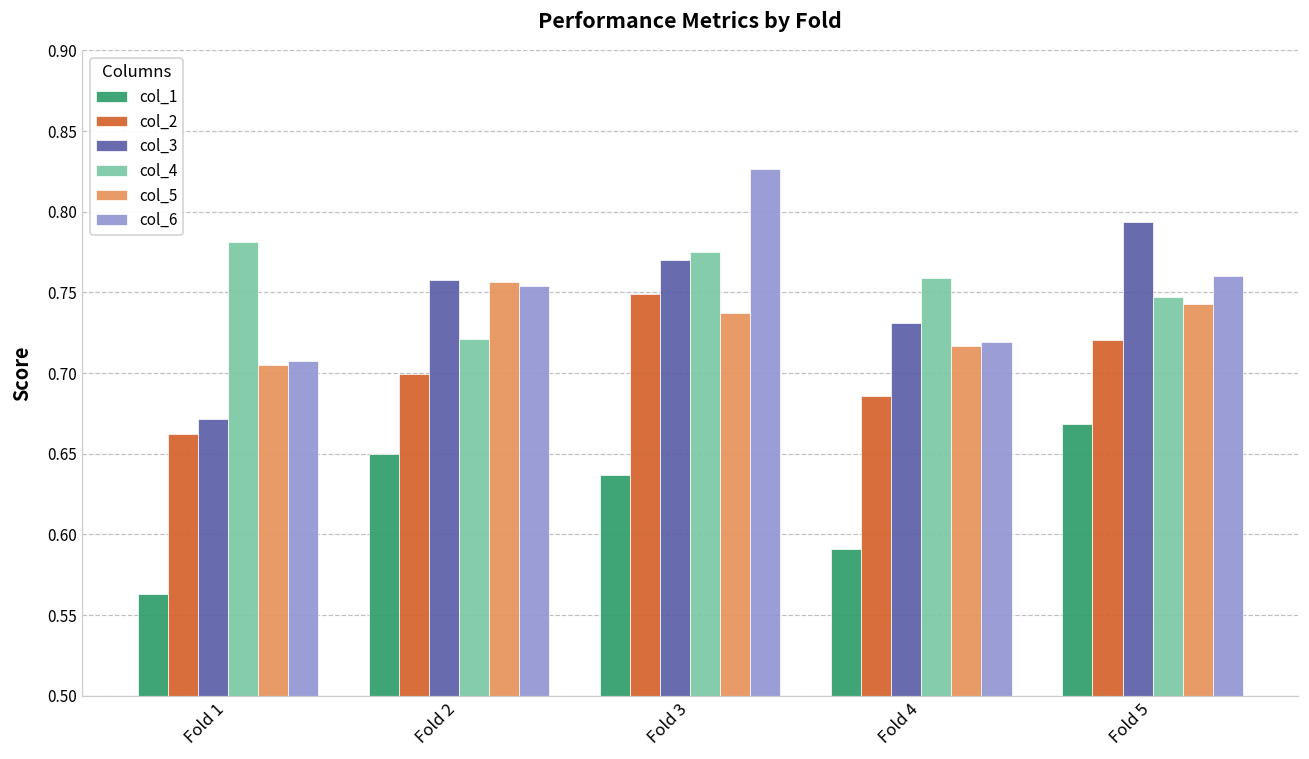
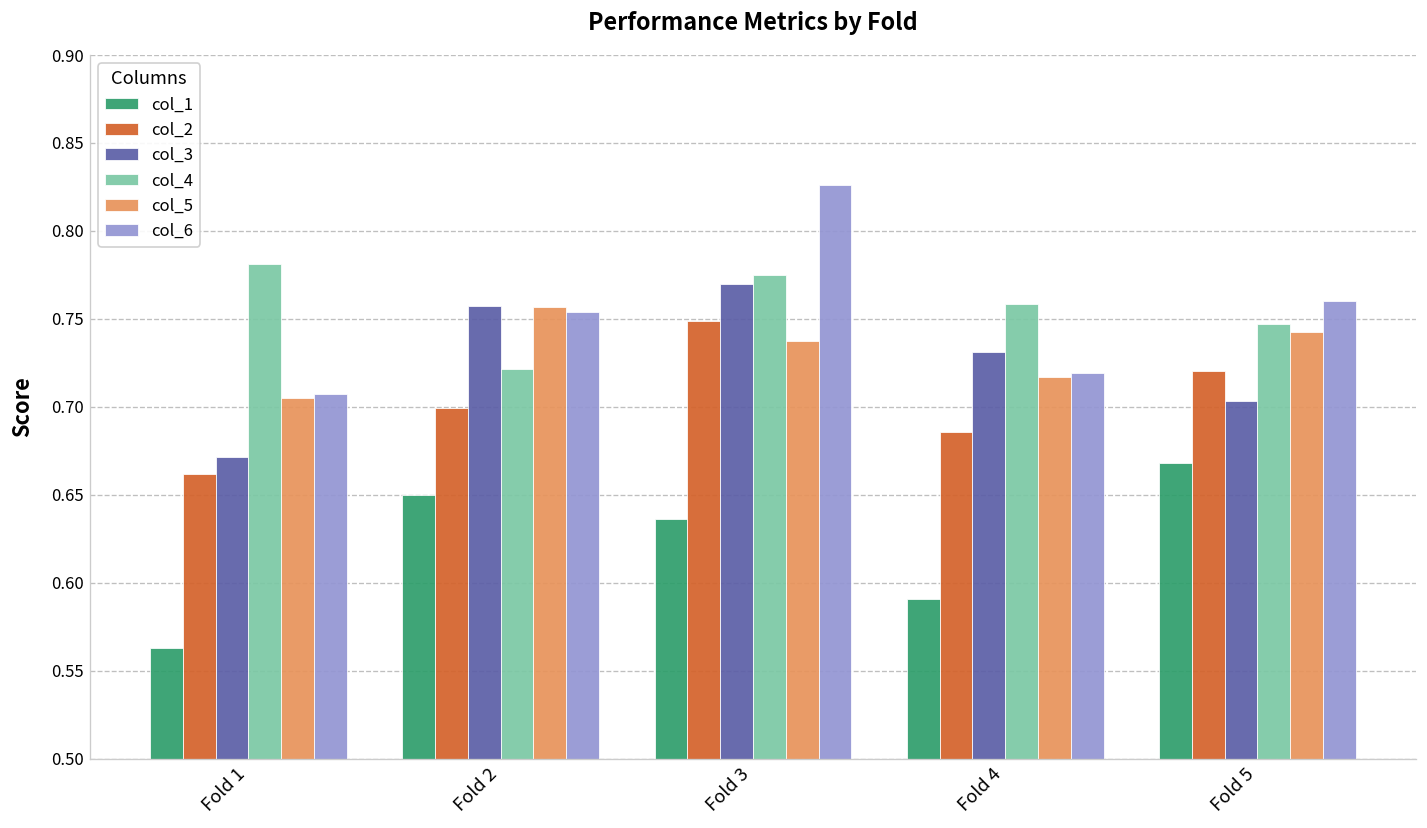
  {
    "col_1": {
      "Fold 1": 0.563,
      "Fold 2": 0.650,
      "Fold 3": 0.637,
      "Fold 4": 0.591,
      "Fold 5": 0.668
    },
    "col_2": {
      "Fold 1": 0.662,
      "Fold 2": 0.699,
      "Fold 3": 0.749,
      "Fold 4": 0.686,
      "Fold 5": 0.721
    },
    "col_3": {
      "Fold 1": 0.672,
      "Fold 2": 0.758,
      "Fold 3": 0.770,
      "Fold 4": 0.731,
-     "Fold 5": 0.794
+     "Fold 5": 0.703
    },
    "col_4": {
      "Fold 1": 0.781,
      "Fold 2": 0.721,
      "Fold 3": 0.775,
      "Fold 4": 0.759,
      "Fold 5": 0.747
    },
    "col_5": {
      "Fold 1": 0.705,
      "Fold 2": 0.757,
      "Fold 3": 0.737,
      "Fold 4": 0.717,
      "Fold 5": 0.743
    },
    "col_6": {
      "Fold 1": 0.707,
      "Fold 2": 0.754,
      "Fold 3": 0.826,
      "Fold 4": 0.719,
      "Fold 5": 0.760
    }
  }
